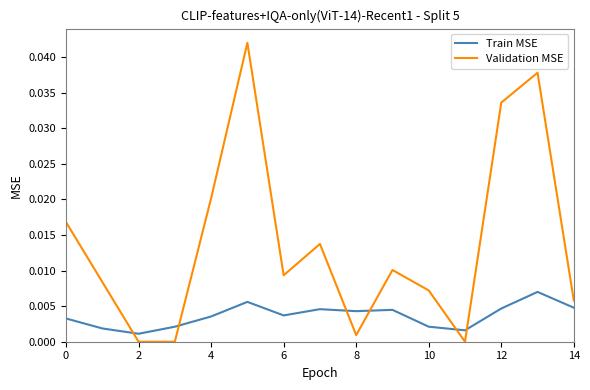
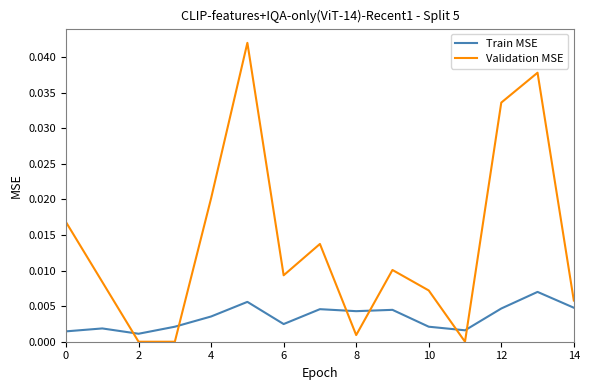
  {
    "Train MSE": {
-     "0": 0.003,
+     "0": 0.001,
      "2": 0.001,
      "4": 0.004,
-     "6": 0.004,
+     "6": 0.002,
      "8": 0.004,
      "10": 0.002,
      "12": 0.005,
      "14": 0.005
    },
    "Validation MSE": {
      "0": 0.017,
      "2": 0.000,
      "4": 0.020,
      "6": 0.009,
      "8": 0.001,
      "10": 0.007,
      "12": 0.034,
      "14": 0.006
    }
  }
